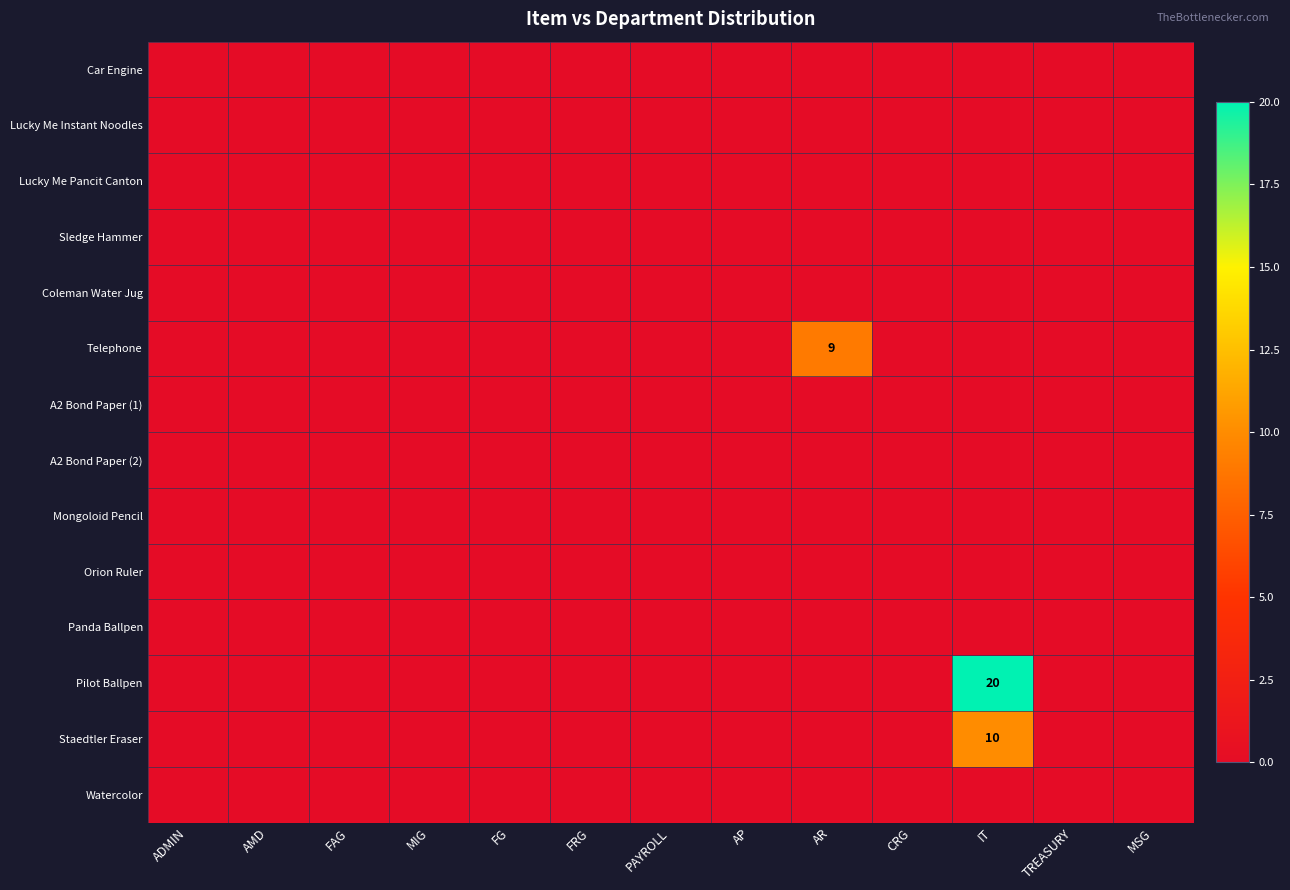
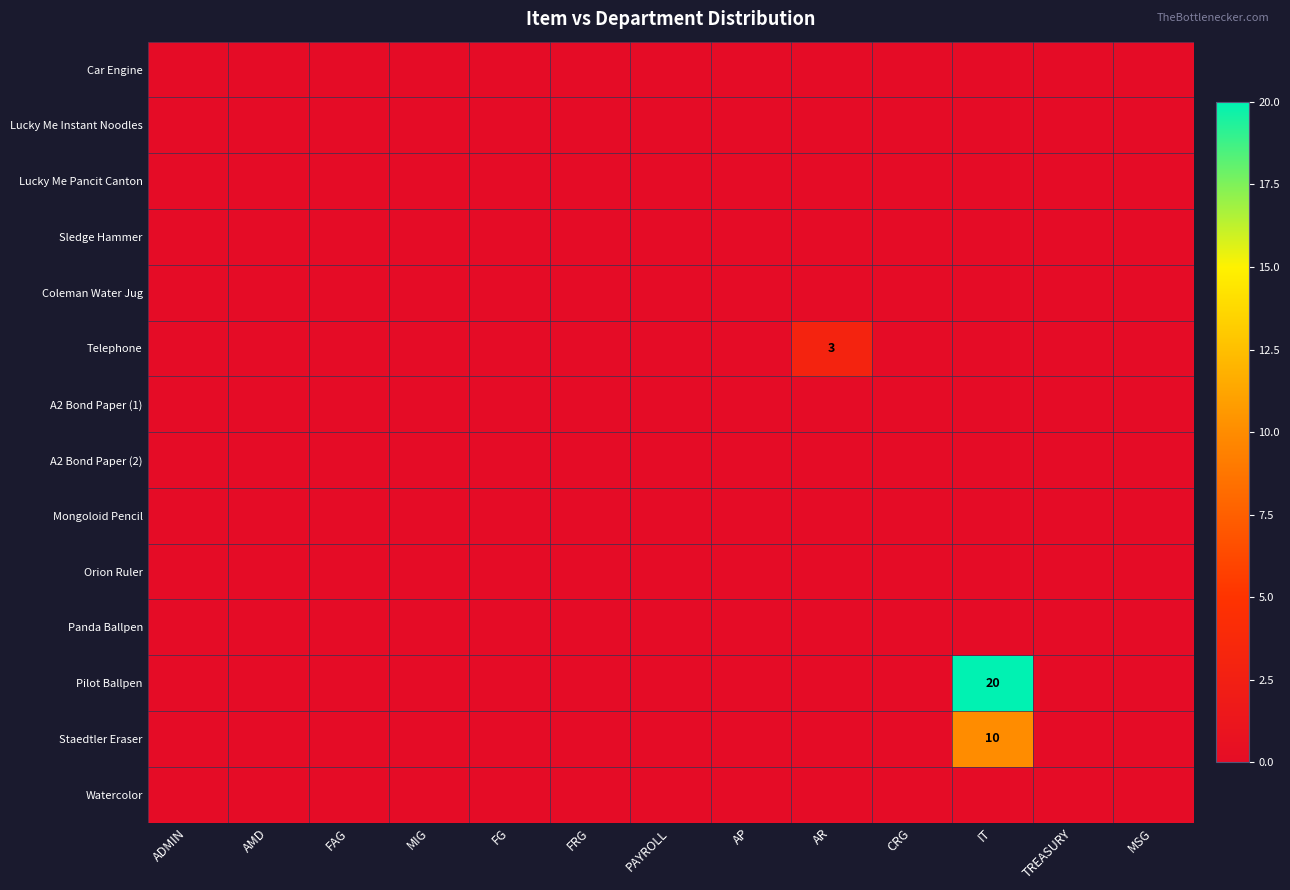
  {
    "Telephone": {
-     "AR": 9
+     "AR": 3
    },
    "Pilot Ballpen": {
      "IT": 20
    },
    "Staedtler Eraser": {
      "IT": 10
    }
  }
